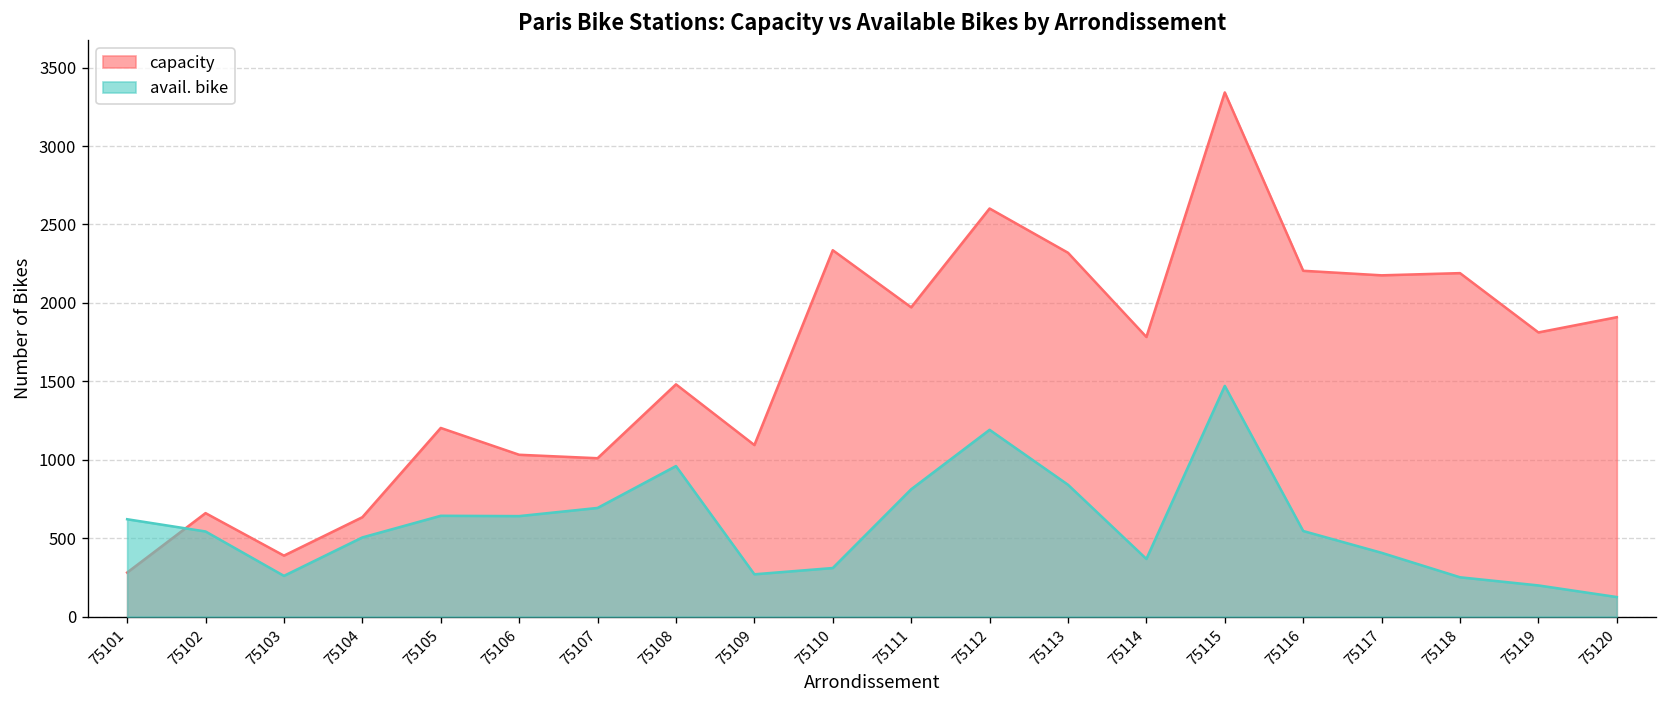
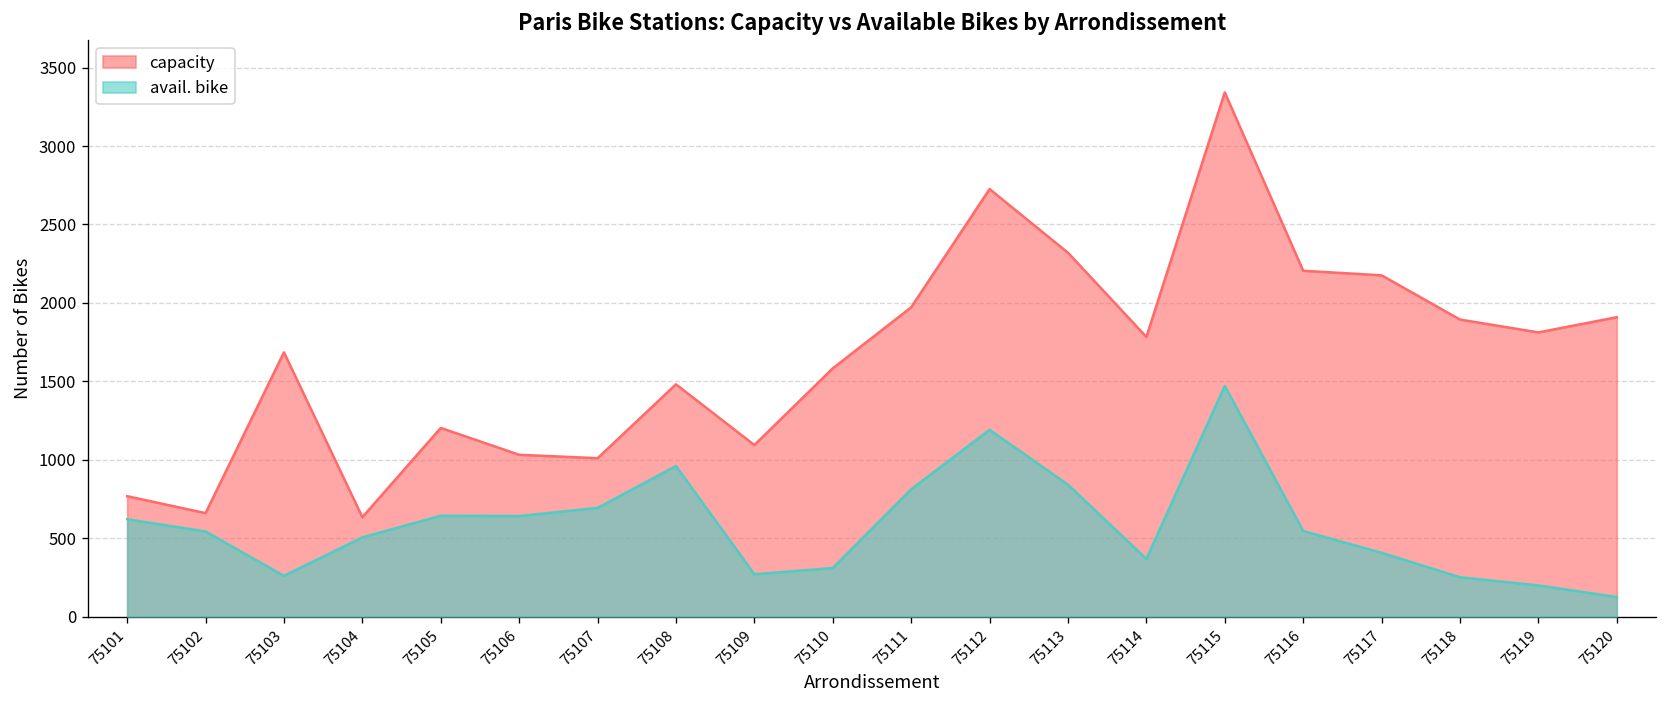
  {
    "capacity": {
-     "75101": 280,
+     "75101": 770,
      "75102": 660,
-     "75103": 390,
+     "75103": 1690,
      "75104": 630,
      "75105": 1200,
      "75106": 1030,
      "75107": 1010,
      "75108": 1480,
      "75109": 1090,
-     "75110": 2340,
+     "75110": 1580,
      "75111": 1970,
-     "75112": 2600,
+     "75112": 2730,
      "75113": 2320,
      "75114": 1780,
      "75115": 3340,
      "75116": 2210,
      "75117": 2180,
-     "75118": 2190,
+     "75118": 1890,
      "75119": 1810,
      "75120": 1910
    },
    "avail. bike": {
      "75101": 620,
      "75102": 540,
      "75103": 260,
      "75104": 510,
      "75105": 640,
      "75106": 640,
      "75107": 690,
      "75108": 960,
      "75109": 270,
      "75110": 310,
      "75111": 810,
      "75112": 1190,
      "75113": 840,
      "75114": 370,
      "75115": 1470,
      "75116": 550,
      "75117": 410,
      "75118": 250,
      "75119": 200,
      "75120": 130
    }
  }
